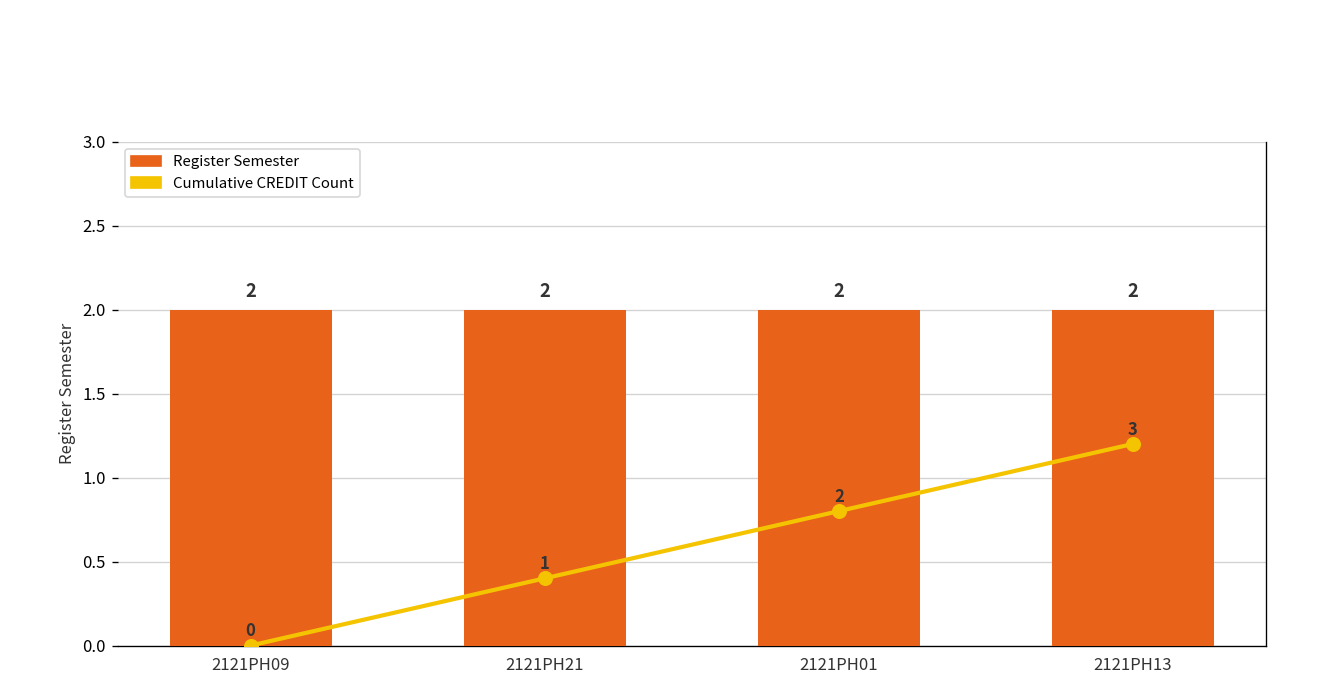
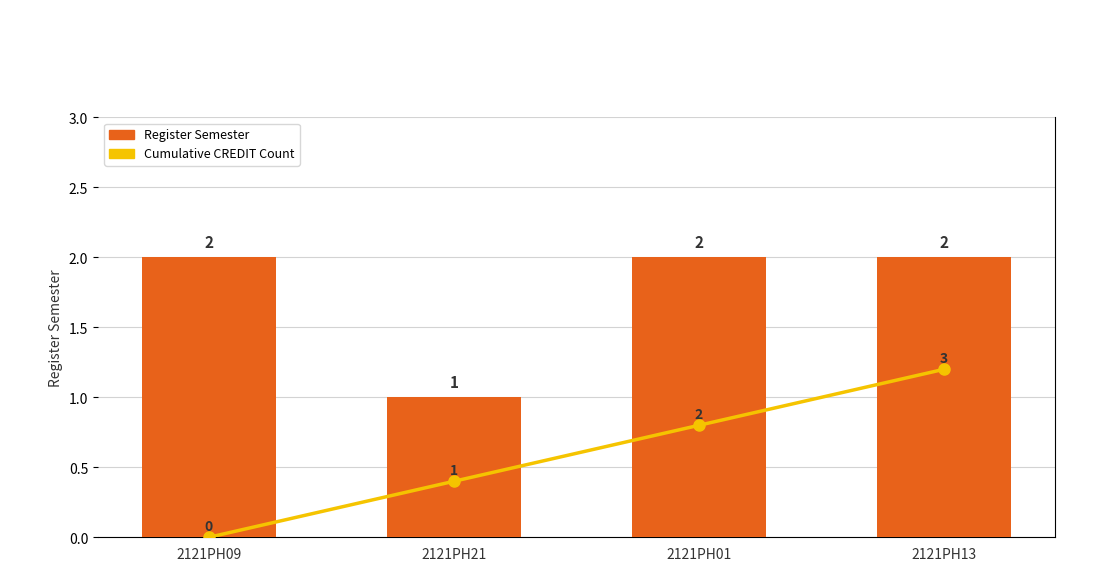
  {
    "Register Semester": {
      "2121PH09": 2,
-     "2121PH21": 2,
+     "2121PH21": 1,
      "2121PH01": 2,
      "2121PH13": 2
    },
    "Cumulative CREDIT Count": {
      "2121PH09": 0,
      "2121PH13": 3
    }
  }
